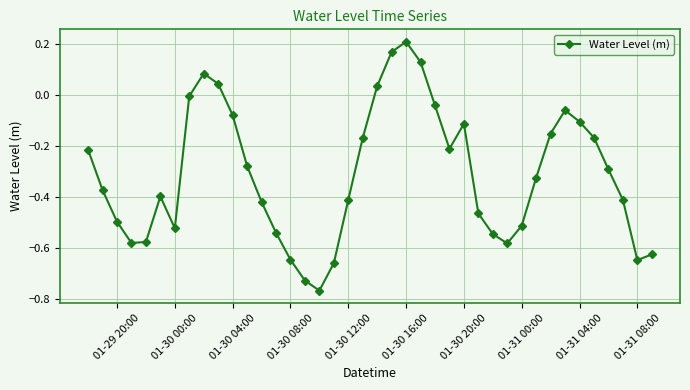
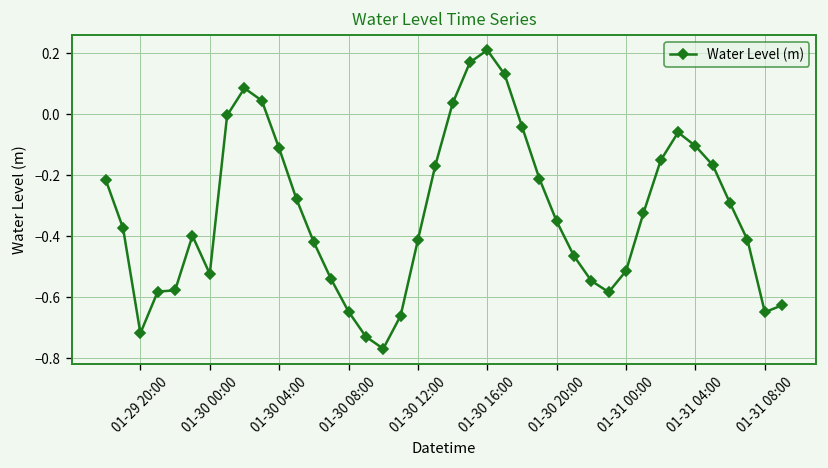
  {
-   "01-29 20:00": -0.50,
+   "01-29 20:00": -0.72,
    "01-30 00:00": -0.52,
-   "01-30 04:00": -0.08,
+   "01-30 04:00": -0.11,
    "01-30 08:00": -0.65,
    "01-30 12:00": -0.41,
    "01-30 16:00": 0.21,
-   "01-30 20:00": -0.11,
+   "01-30 20:00": -0.35,
    "01-31 00:00": -0.51,
    "01-31 04:00": -0.10,
    "01-31 08:00": -0.65
  }
